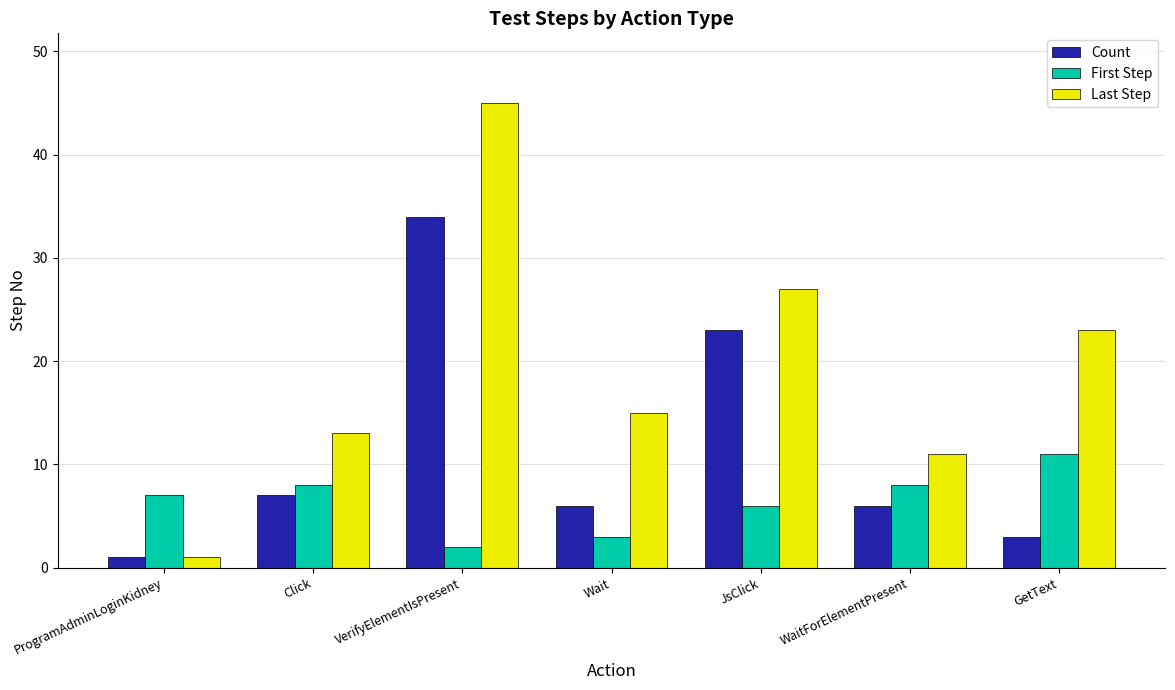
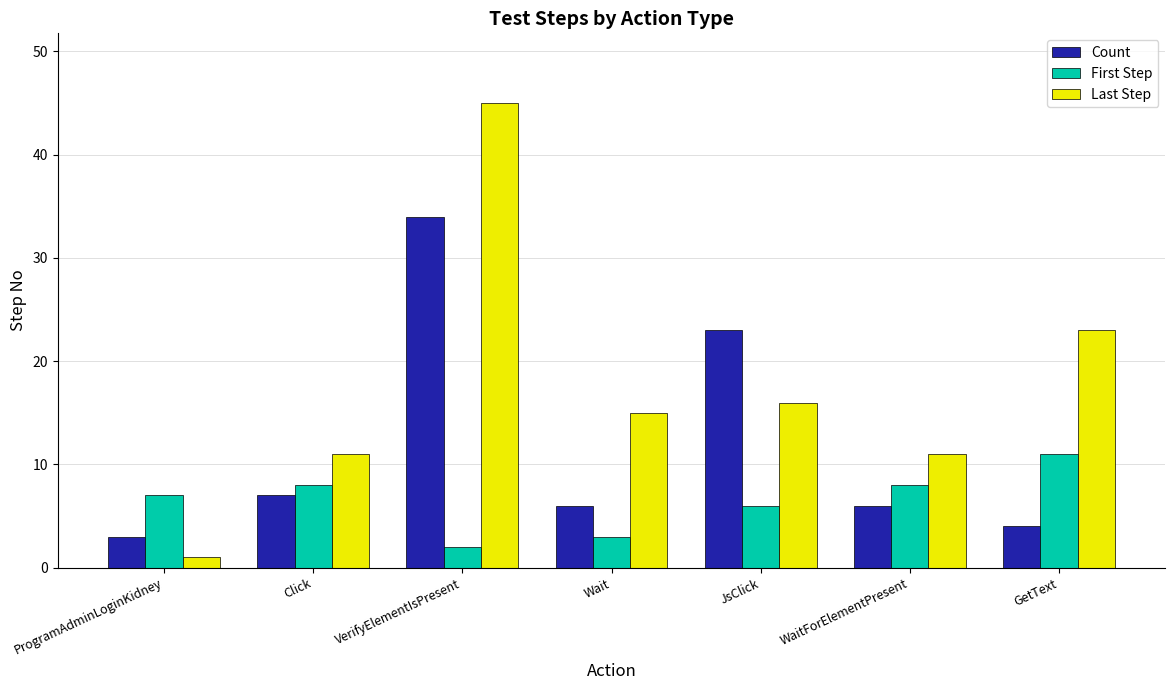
  {
    "Count": {
-     "ProgramAdminLoginKidney": 1,
+     "ProgramAdminLoginKidney": 3,
      "Click": 7,
      "VerifyElementIsPresent": 34,
      "Wait": 6,
      "JsClick": 23,
      "WaitForElementPresent": 6,
-     "GetText": 3
+     "GetText": 4
    },
    "First Step": {
      "ProgramAdminLoginKidney": 7,
      "Click": 8,
      "VerifyElementIsPresent": 2,
      "Wait": 3,
      "JsClick": 6,
      "WaitForElementPresent": 8,
      "GetText": 11
    },
    "Last Step": {
      "ProgramAdminLoginKidney": 1,
-     "Click": 13,
+     "Click": 11,
      "VerifyElementIsPresent": 45,
      "Wait": 15,
-     "JsClick": 27,
+     "JsClick": 16,
      "WaitForElementPresent": 11,
      "GetText": 23
    }
  }
